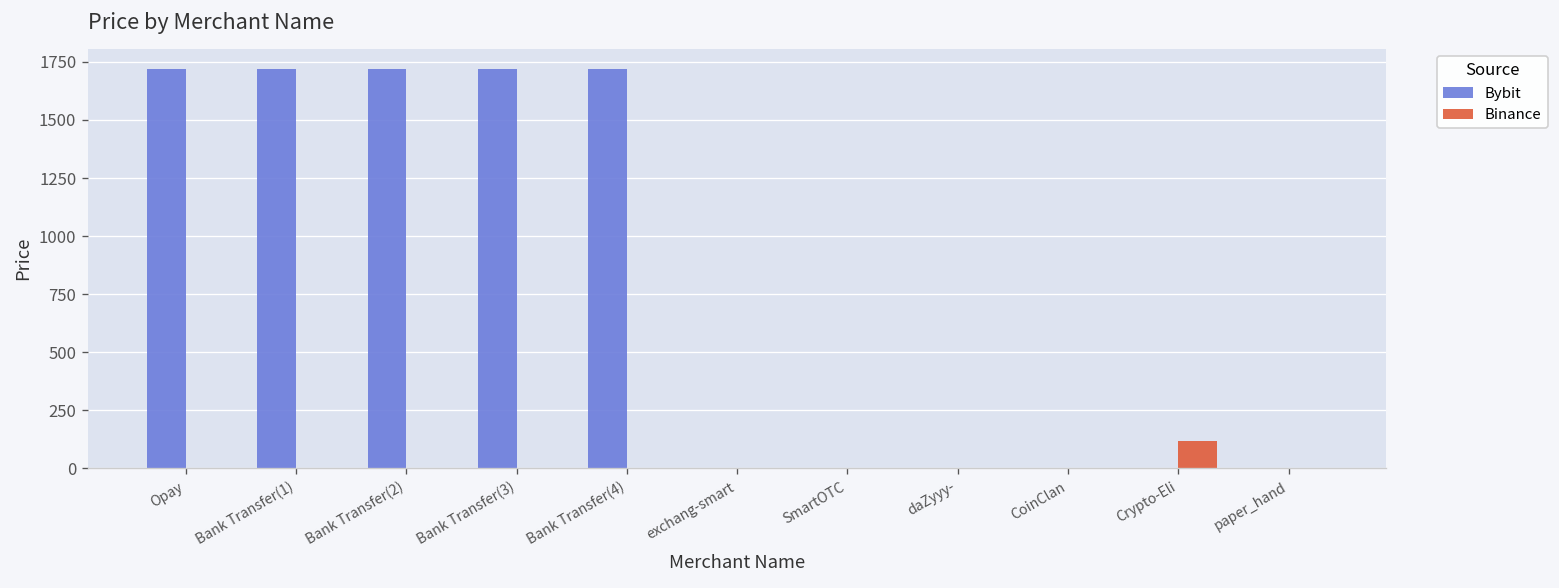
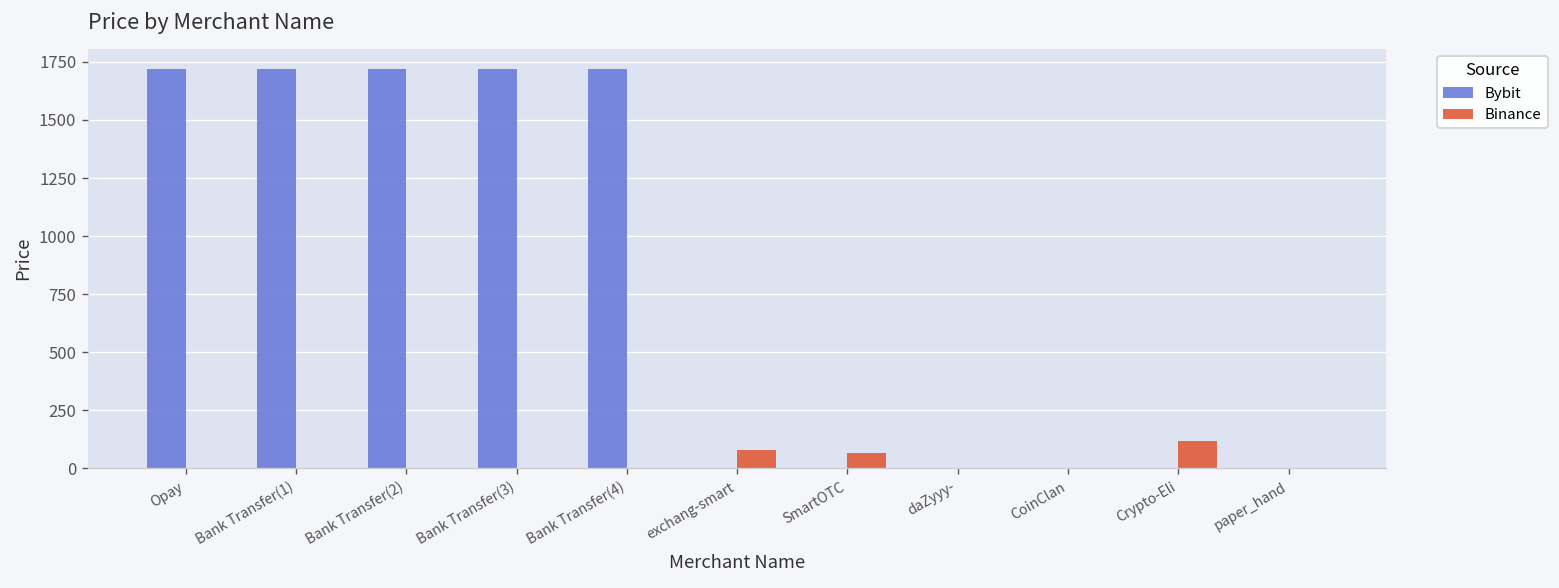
  {
    "Bybit": {
      "Opay": 1720,
      "Bank Transfer(1)": 1720,
      "Bank Transfer(2)": 1720,
      "Bank Transfer(3)": 1720,
      "Bank Transfer(4)": 1720,
      "exchang-smart": 0,
      "SmartOTC": 0,
      "daZyyy-": 0,
      "CoinClan": 0,
      "Crypto-Eli": 0,
      "paper_hand": 0
    },
    "Binance": {
      "Opay": 0,
      "Bank Transfer(1)": 0,
      "Bank Transfer(2)": 0,
      "Bank Transfer(3)": 0,
      "Bank Transfer(4)": 0,
-     "exchang-smart": 0,
-     "SmartOTC": 0,
+     "exchang-smart": 80,
+     "SmartOTC": 70,
      "Crypto-Eli": 120
    }
  }
